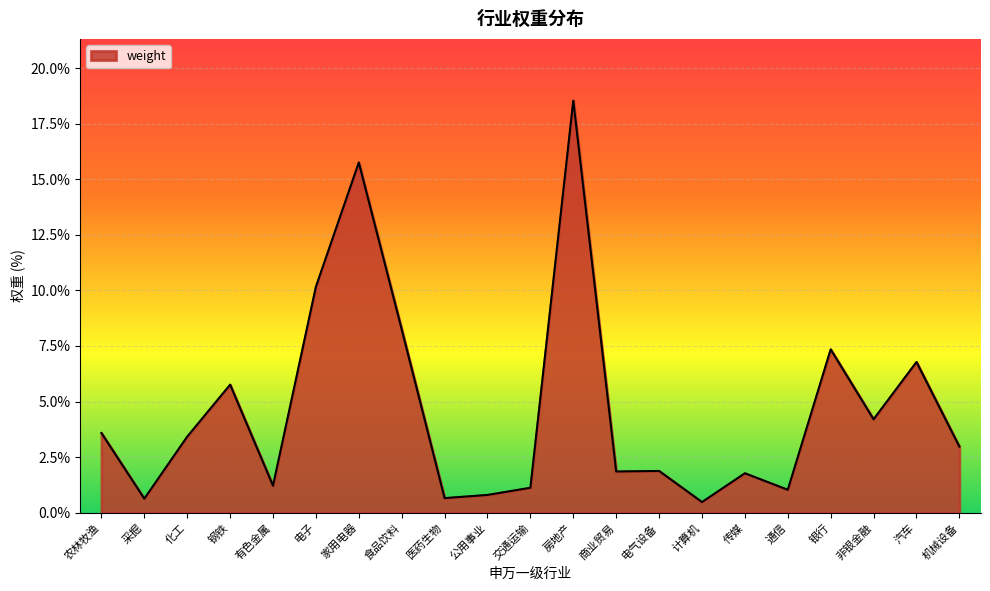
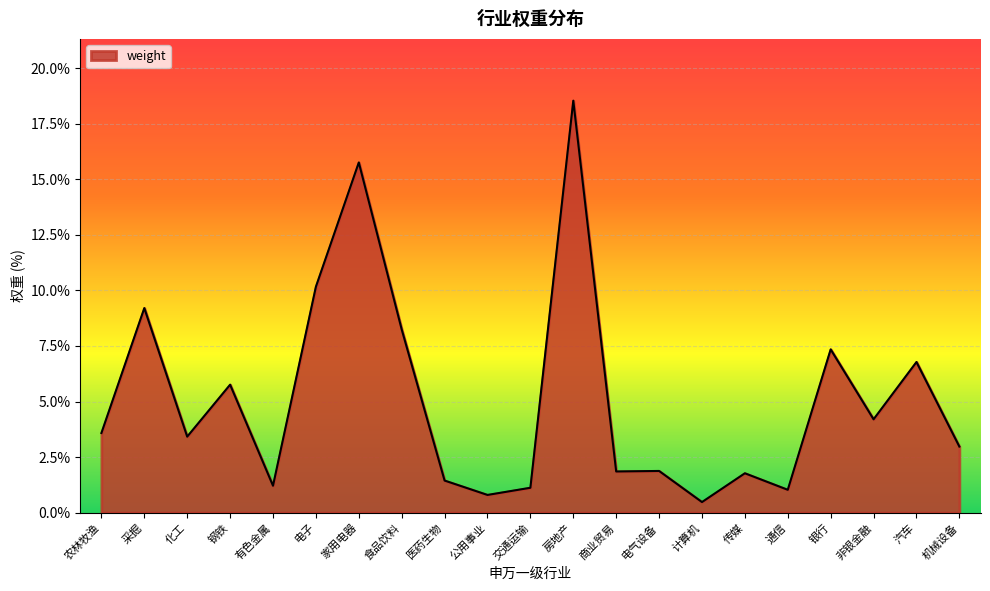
  {
    "农林牧渔": "3.6%",
-   "采掘": "0.6%",
+   "采掘": "9.2%",
    "化工": "3.4%",
    "钢铁": "5.8%",
    "有色金属": "1.2%",
    "电子": "10.2%",
    "家用电器": "15.8%",
    "食品饮料": "8.2%",
-   "医药生物": "0.7%",
+   "医药生物": "1.4%",
    "公用事业": "0.8%",
    "交通运输": "1.1%",
    "房地产": "18.5%",
    "商业贸易": "1.9%",
    "电气设备": "1.9%",
    "计算机": "0.5%",
    "传媒": "1.8%",
    "通信": "1.0%",
    "银行": "7.3%",
    "非银金融": "4.2%",
    "汽车": "6.8%",
    "机械设备": "3.0%"
  }
